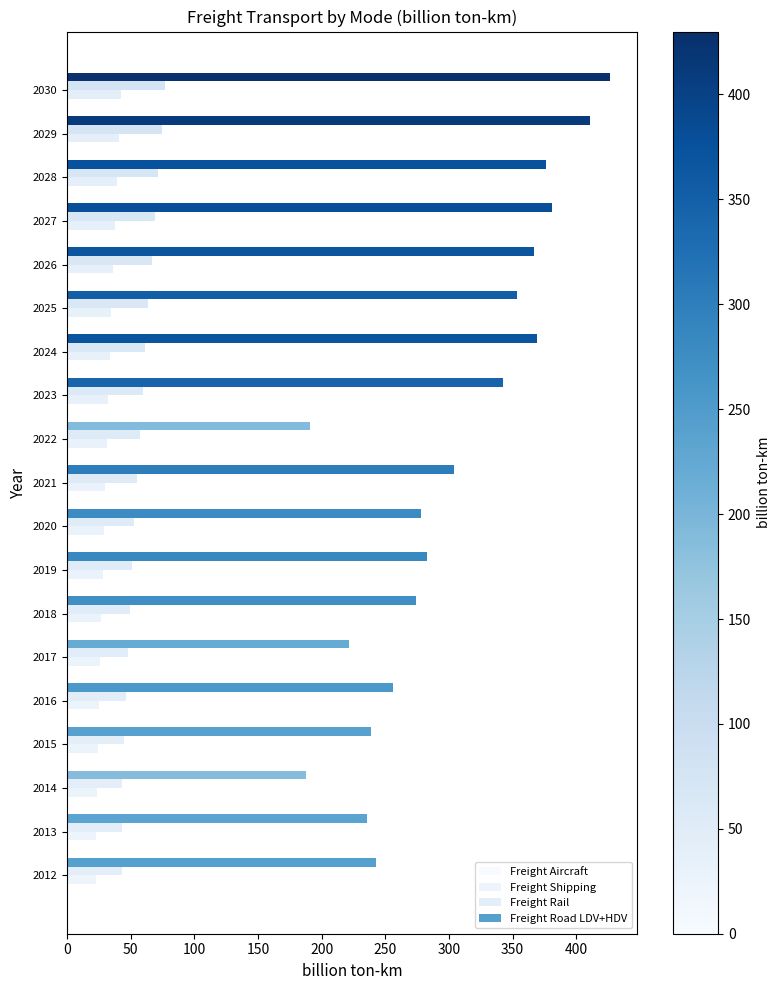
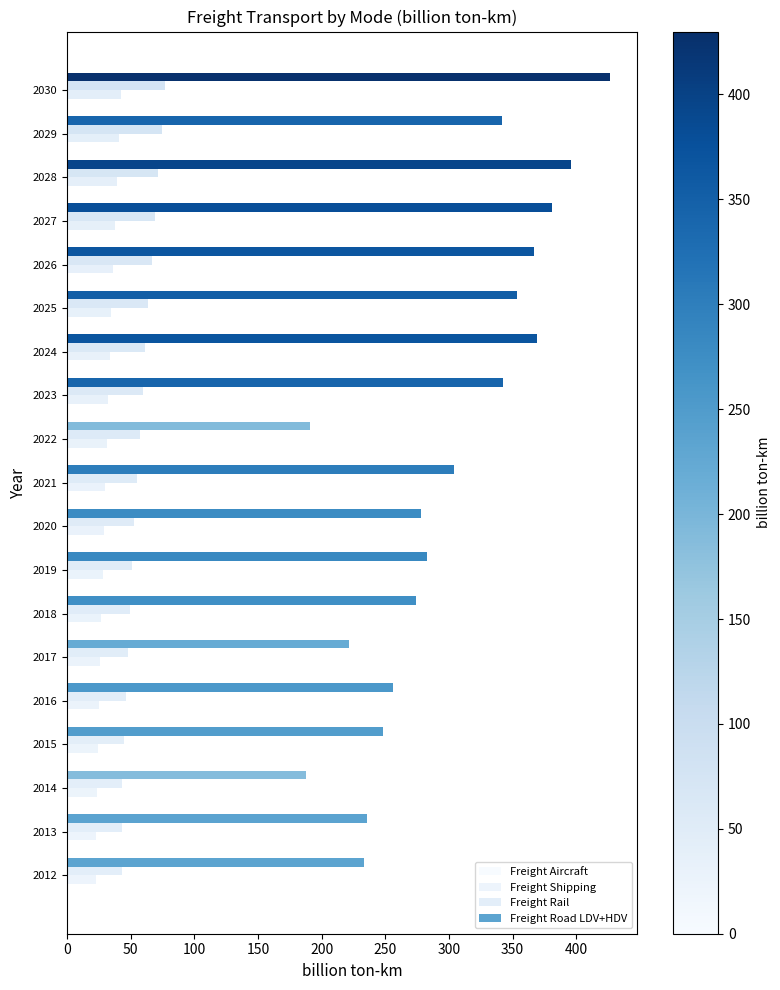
  {
    "Freight Road LDV+HDV": {
      "2030": 427,
-     "2029": 411,
-     "2028": 376,
+     "2029": 341,
+     "2028": 396,
      "2027": 381,
      "2026": 367,
      "2025": 353,
      "2024": 370,
      "2023": 343,
      "2022": 191,
      "2021": 304,
      "2020": 278,
      "2019": 283,
      "2018": 274,
      "2017": 221,
      "2016": 256,
-     "2015": 239,
+     "2015": 248,
      "2014": 188,
      "2013": 235,
-     "2012": 243
+     "2012": 234
    }
  }
